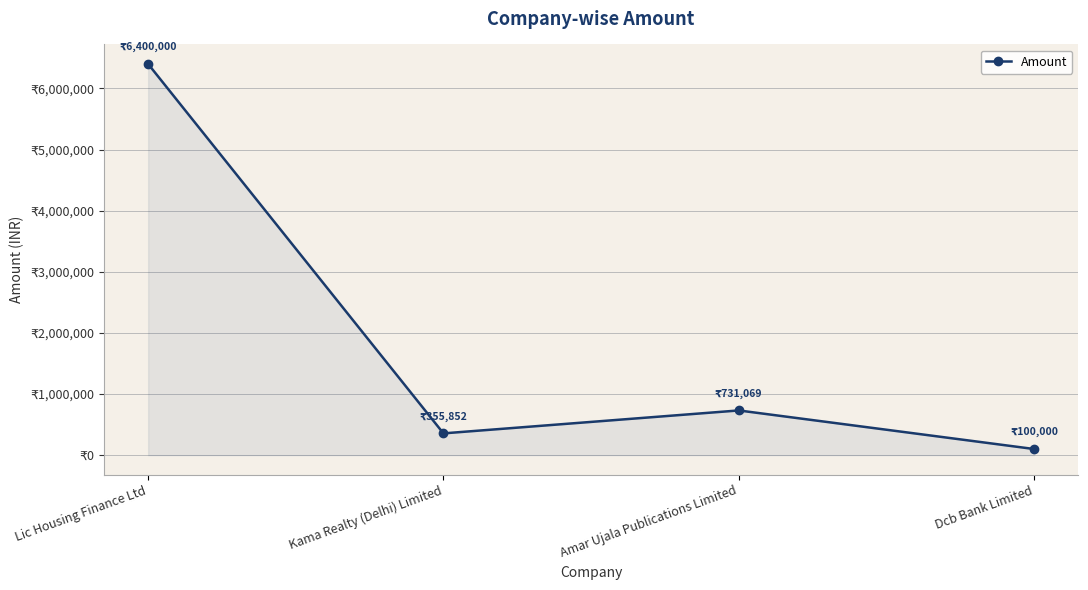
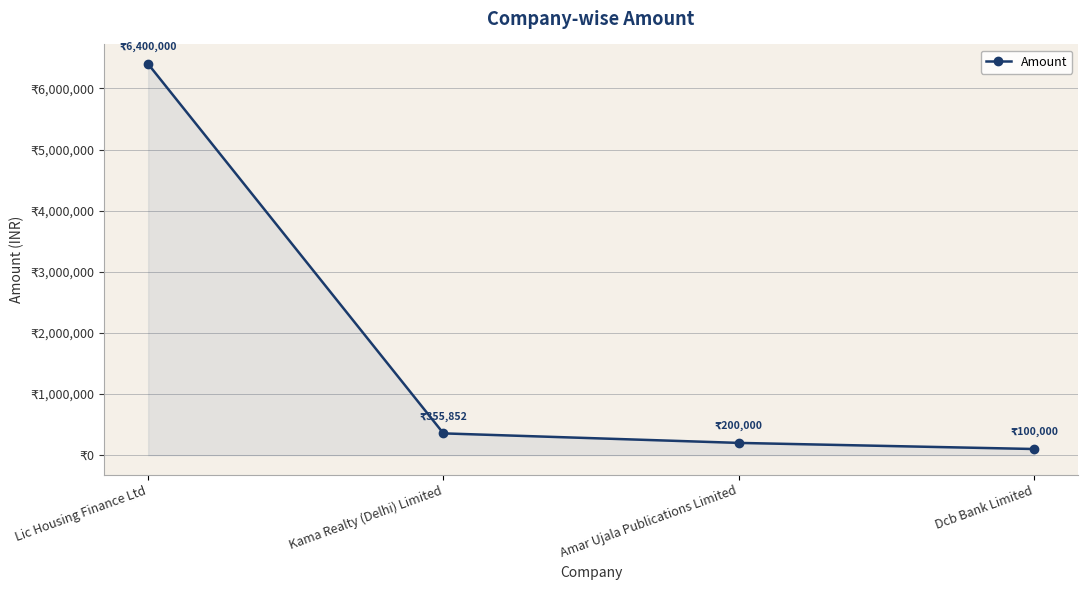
  {
    "Lic Housing Finance Ltd": "6,400,000",
    "Kama Realty (Delhi) Limited": "355,852",
-   "Amar Ujala Publications Limited": "731,069",
+   "Amar Ujala Publications Limited": "200,000",
    "Dcb Bank Limited": "100,000"
  }
